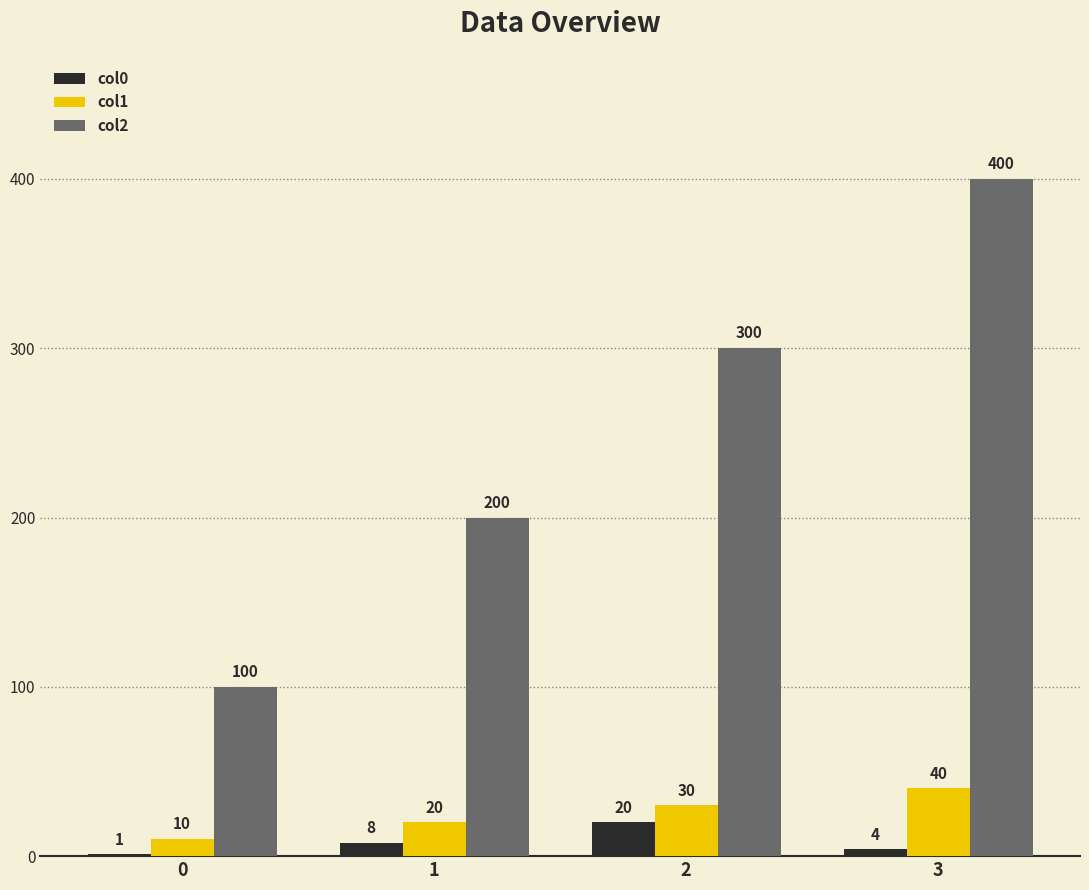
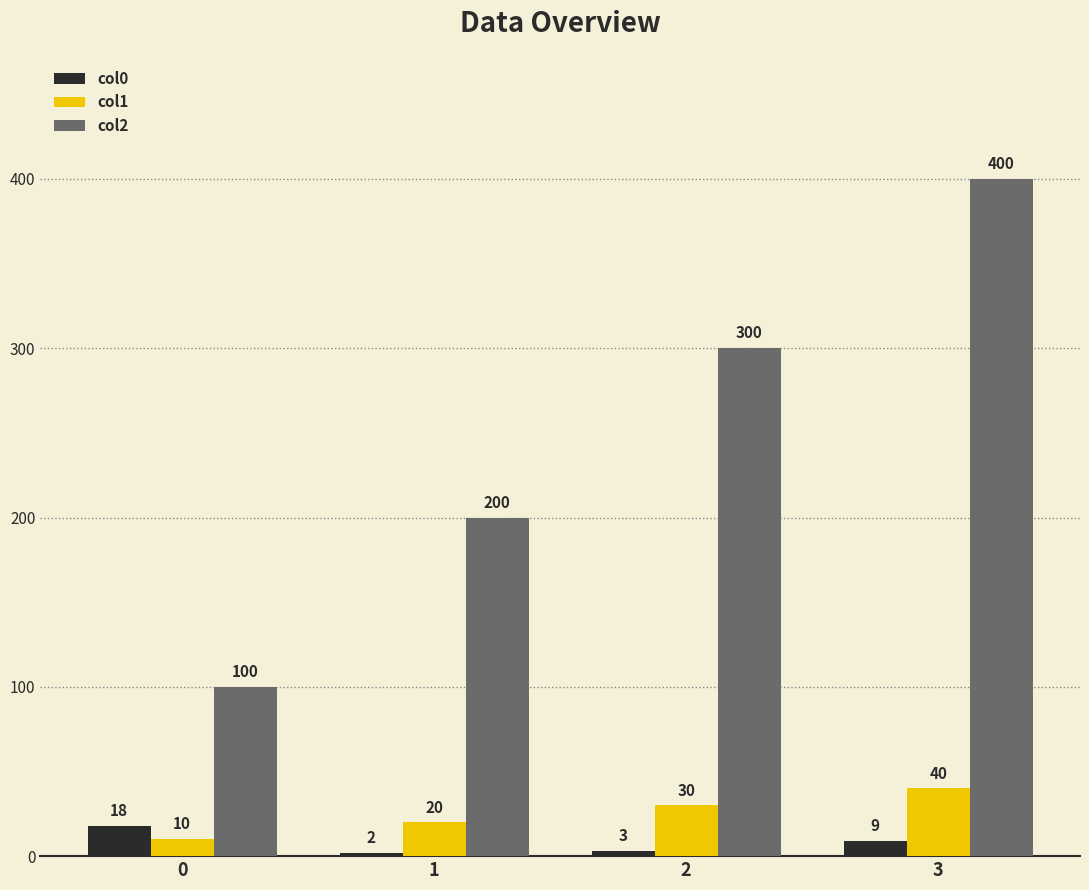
  {
    "col0": {
-     "0": 1,
-     "1": 8,
-     "2": 20,
-     "3": 4
+     "0": 18,
+     "1": 2,
+     "2": 3,
+     "3": 9
    },
    "col1": {
      "0": 10,
      "1": 20,
      "2": 30,
      "3": 40
    },
    "col2": {
      "0": 100,
      "1": 200,
      "2": 300,
      "3": 400
    }
  }
